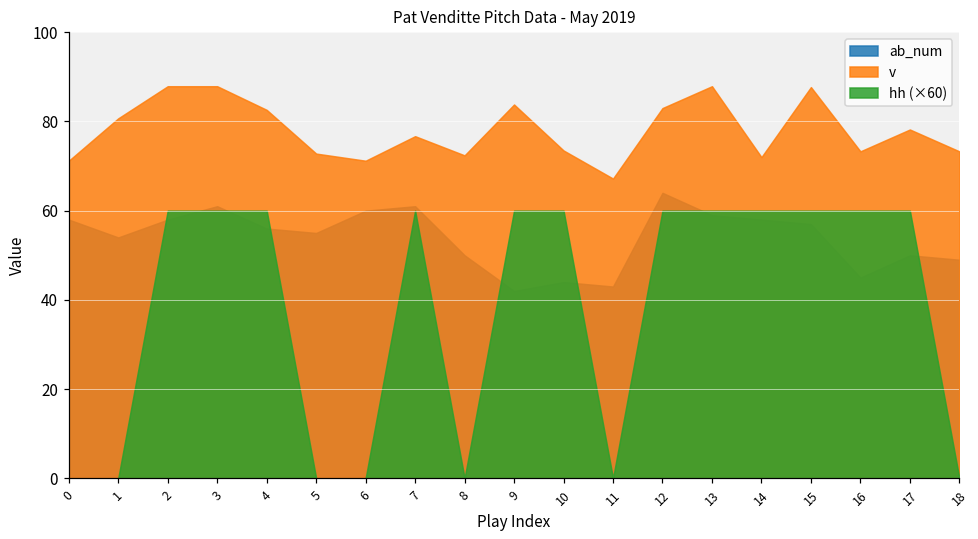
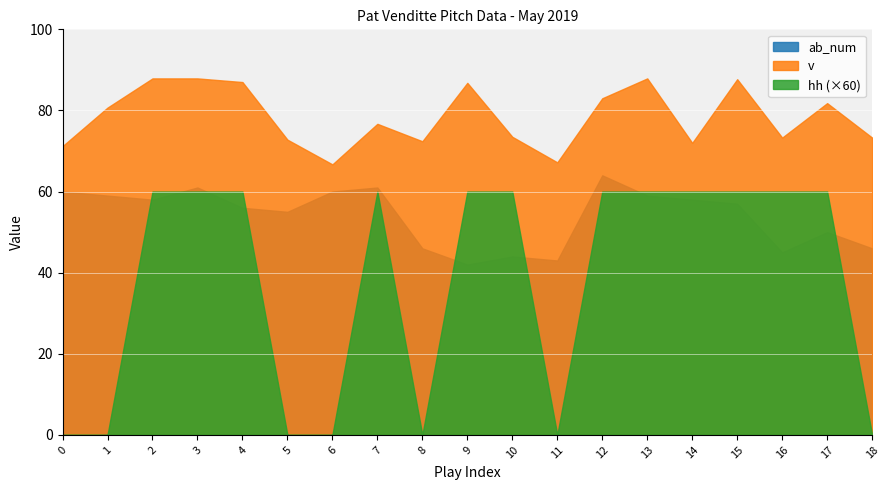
  {
    "ab_num": {
-     "0": 58,
-     "1": 54,
+     "0": 60,
+     "1": 59,
      "2": 58,
      "3": 61,
      "4": 56,
      "5": 55,
      "6": 60,
      "7": 61,
-     "8": 50,
+     "8": 46,
      "9": 42,
      "10": 44,
      "11": 43,
      "12": 64,
      "13": 59,
      "14": 58,
      "15": 57,
      "16": 45,
      "17": 50,
-     "18": 49
+     "18": 46
    },
    "v": {
      "0": 71,
      "1": 81,
      "2": 88,
      "3": 88,
-     "4": 83,
+     "4": 87,
      "5": 73,
-     "6": 71,
+     "6": 67,
      "7": 77,
      "8": 72,
-     "9": 84,
+     "9": 87,
      "10": 74,
      "11": 67,
      "12": 83,
      "13": 88,
      "14": 72,
      "15": 88,
      "16": 73,
-     "17": 78,
+     "17": 82,
      "18": 73
    },
    "hh (×60)": {
      "0": 0,
      "1": 0,
      "2": 60,
      "3": 60,
      "4": 60,
      "5": 0,
      "6": 0,
      "7": 60,
      "8": 0,
      "9": 60,
      "10": 60,
      "11": 0,
      "12": 60,
      "13": 60,
      "14": 60,
      "15": 60,
      "16": 60,
      "17": 60,
      "18": 0
    }
  }
